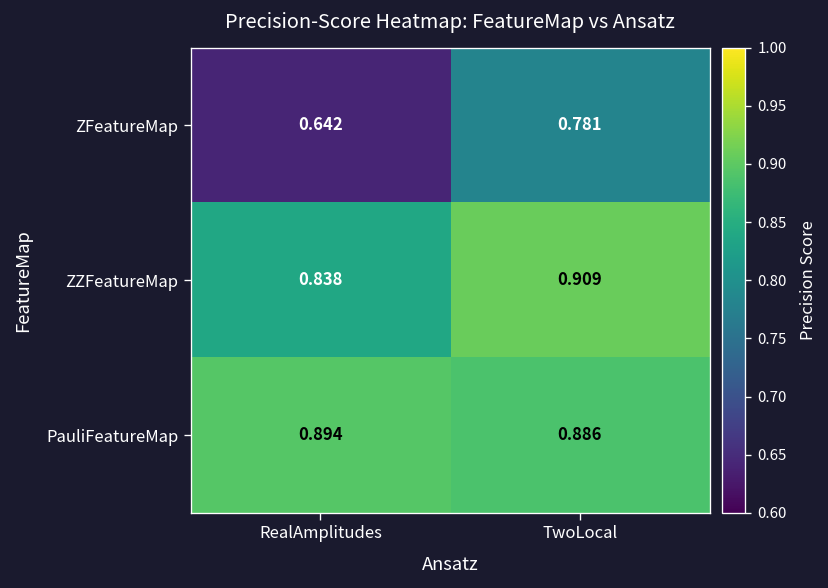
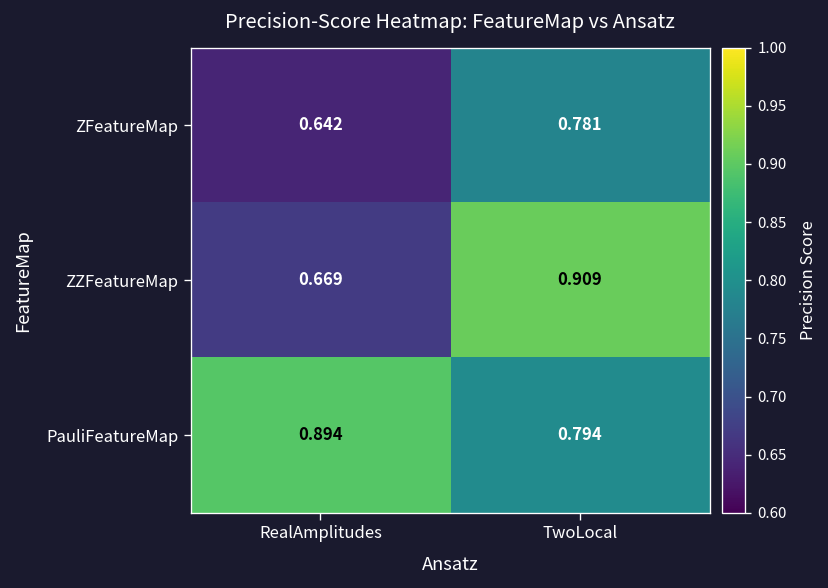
  {
    "ZFeatureMap": {
      "RealAmplitudes": 0.642,
      "TwoLocal": 0.781
    },
    "ZZFeatureMap": {
-     "RealAmplitudes": 0.838,
+     "RealAmplitudes": 0.669,
      "TwoLocal": 0.909
    },
    "PauliFeatureMap": {
      "RealAmplitudes": 0.894,
-     "TwoLocal": 0.886
+     "TwoLocal": 0.794
    }
  }
